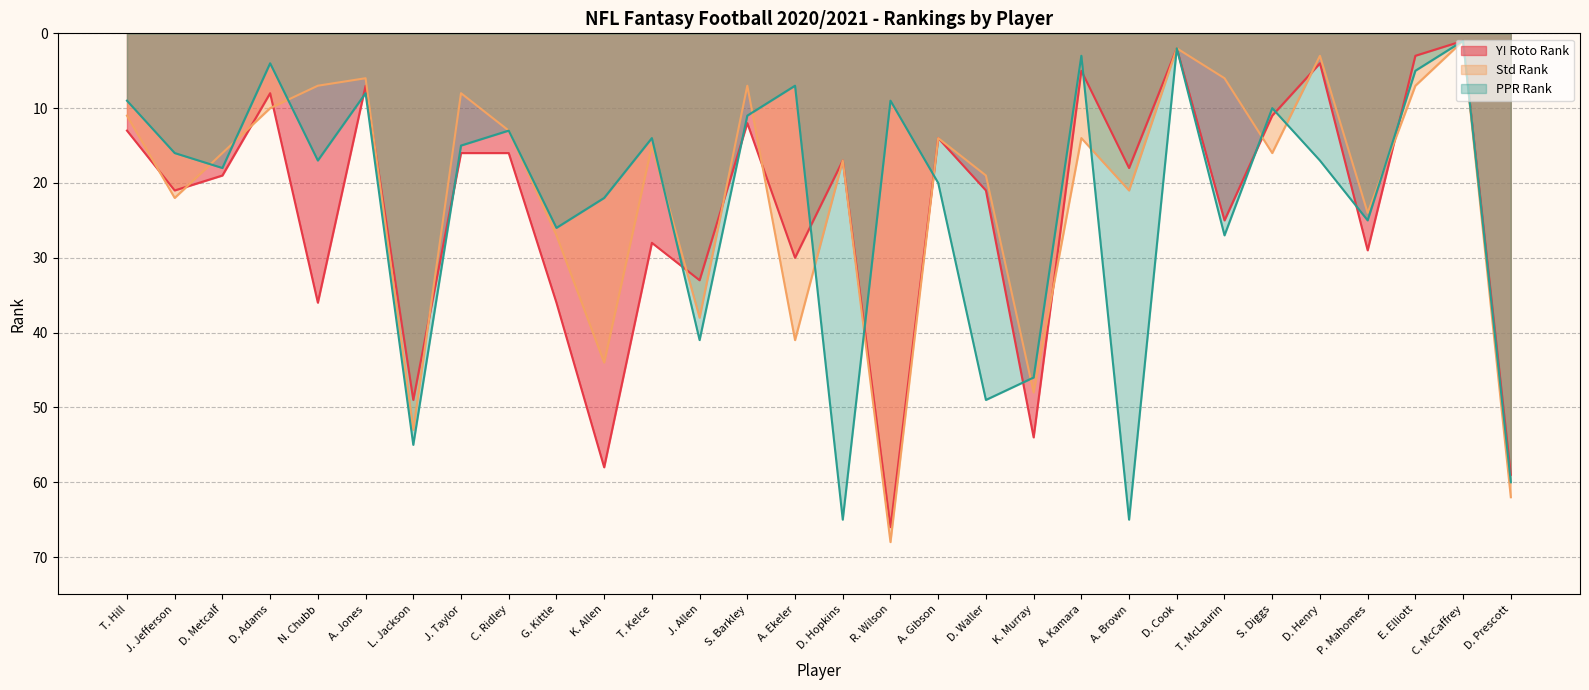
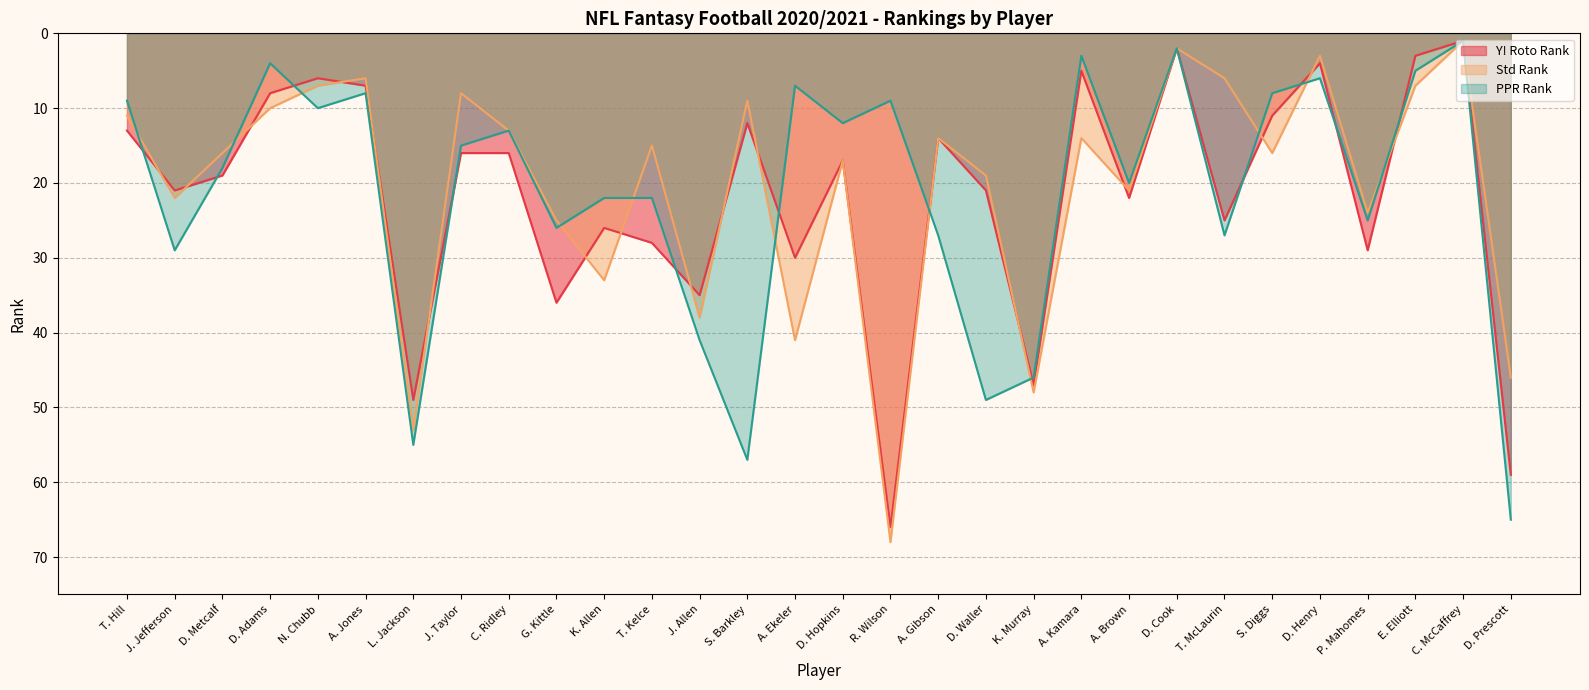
  {
    "Y! Roto Rank": {
      "T. Hill": 13,
      "J. Jefferson": 21,
      "D. Metcalf": 19,
      "D. Adams": 8,
-     "N. Chubb": 36,
+     "N. Chubb": 6,
      "A. Jones": 7,
      "L. Jackson": 49,
      "J. Taylor": 16,
      "C. Ridley": 16,
      "G. Kittle": 36,
-     "K. Allen": 58,
+     "K. Allen": 26,
      "T. Kelce": 28,
-     "J. Allen": 33,
+     "J. Allen": 35,
      "S. Barkley": 12,
      "A. Ekeler": 30,
      "R. Wilson": 66,
      "D. Waller": 21,
-     "K. Murray": 54,
+     "K. Murray": 47,
      "A. Kamara": 5,
-     "A. Brown": 18,
+     "A. Brown": 22,
      "T. McLaurin": 25,
      "S. Diggs": 11,
      "D. Henry": 4,
      "P. Mahomes": 29,
      "E. Elliott": 3,
      "D. Prescott": 59
    },
    "Std Rank": {
      "T. Hill": 11,
      "J. Jefferson": 22,
      "D. Metcalf": 16,
      "D. Adams": 10,
      "N. Chubb": 7,
      "A. Jones": 6,
      "L. Jackson": 53,
      "J. Taylor": 8,
-     "G. Kittle": 27,
-     "K. Allen": 44,
+     "G. Kittle": 25,
+     "K. Allen": 33,
      "T. Kelce": 15,
      "J. Allen": 38,
-     "S. Barkley": 7,
+     "S. Barkley": 9,
      "A. Ekeler": 41,
      "R. Wilson": 68,
      "D. Waller": 19,
      "K. Murray": 48,
      "A. Kamara": 14,
      "A. Brown": 21,
      "T. McLaurin": 6,
      "S. Diggs": 16,
      "D. Henry": 3,
      "P. Mahomes": 24,
      "E. Elliott": 7,
-     "D. Prescott": 62
+     "D. Prescott": 46
    },
    "PPR Rank": {
      "T. Hill": 9,
-     "J. Jefferson": 16,
+     "J. Jefferson": 29,
      "D. Metcalf": 18,
      "D. Adams": 4,
-     "N. Chubb": 17,
+     "N. Chubb": 10,
      "A. Jones": 8,
      "L. Jackson": 55,
      "J. Taylor": 15,
      "G. Kittle": 26,
      "K. Allen": 22,
-     "T. Kelce": 14,
+     "T. Kelce": 22,
      "J. Allen": 41,
-     "S. Barkley": 11,
+     "S. Barkley": 57,
      "A. Ekeler": 7,
-     "D. Hopkins": 65,
+     "D. Hopkins": 12,
      "R. Wilson": 9,
-     "A. Gibson": 20,
+     "A. Gibson": 27,
      "D. Waller": 49,
      "K. Murray": 46,
      "A. Kamara": 3,
-     "A. Brown": 65,
+     "A. Brown": 20,
      "T. McLaurin": 27,
-     "S. Diggs": 10,
-     "D. Henry": 17,
+     "S. Diggs": 8,
+     "D. Henry": 6,
      "P. Mahomes": 25,
      "E. Elliott": 5,
-     "D. Prescott": 60
+     "D. Prescott": 65
    }
  }
